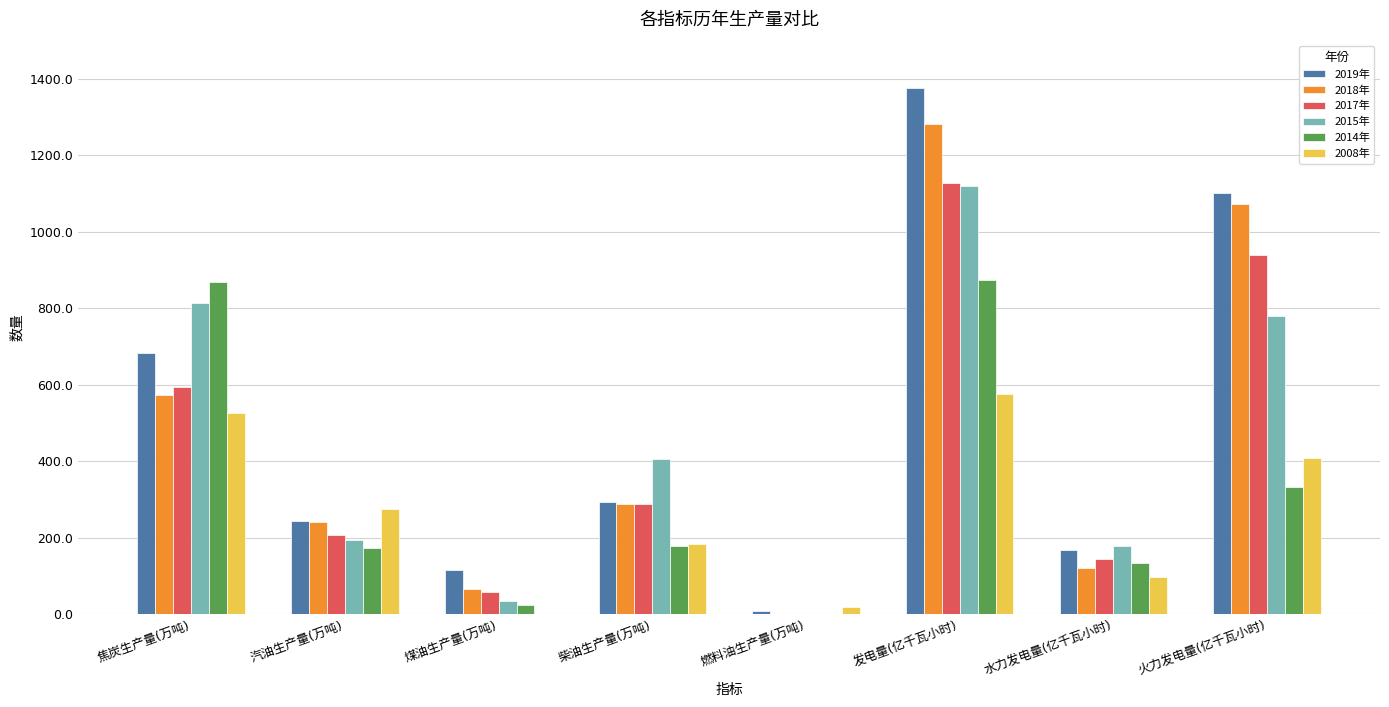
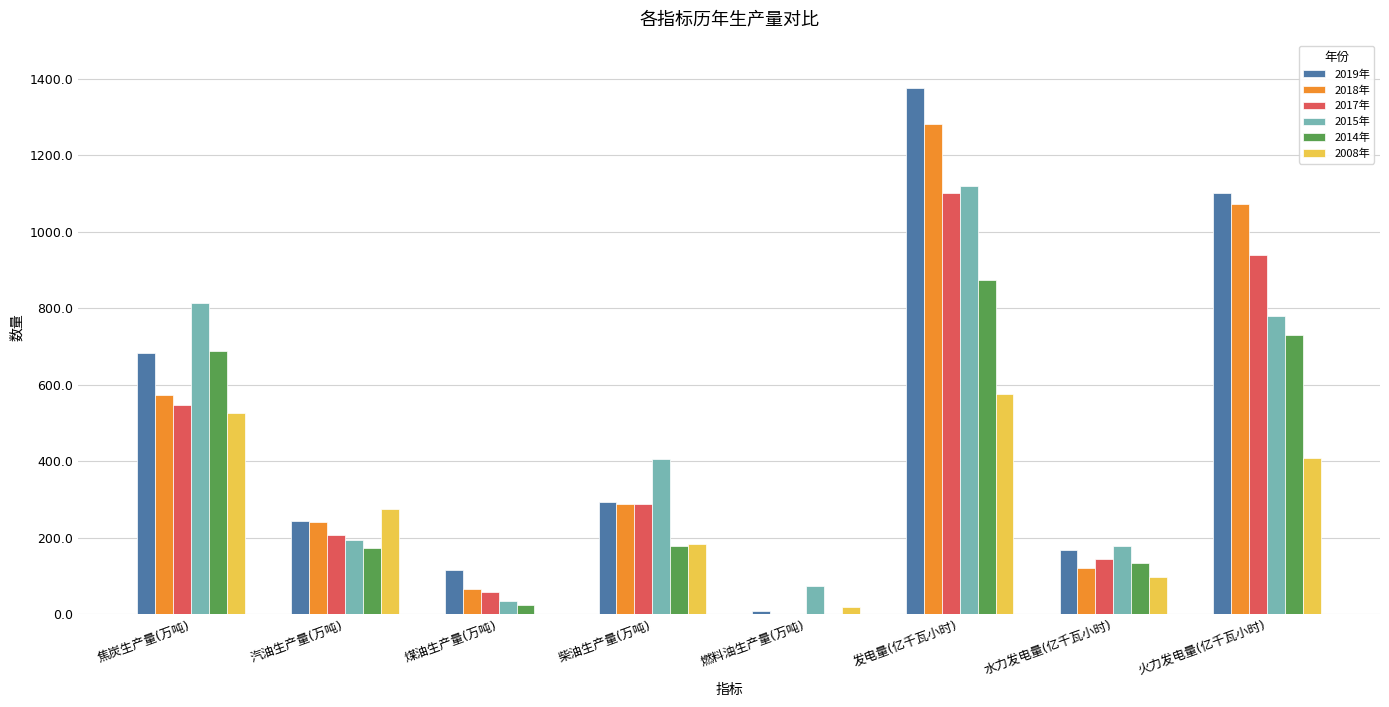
  {
    "2019年": {
      "焦炭生产量(万吨)": 680,
      "汽油生产量(万吨)": 240,
      "煤油生产量(万吨)": 120,
      "柴油生产量(万吨)": 290,
      "燃料油生产量(万吨)": 10,
      "发电量(亿千瓦小时)": 1380,
      "水力发电量(亿千瓦小时)": 170,
      "火力发电量(亿千瓦小时)": 1100
    },
    "2018年": {
      "焦炭生产量(万吨)": 570,
      "汽油生产量(万吨)": 240,
      "煤油生产量(万吨)": 70,
      "柴油生产量(万吨)": 290,
      "发电量(亿千瓦小时)": 1280,
      "水力发电量(亿千瓦小时)": 120,
      "火力发电量(亿千瓦小时)": 1070
    },
    "2017年": {
-     "焦炭生产量(万吨)": 590,
+     "焦炭生产量(万吨)": 550,
      "汽油生产量(万吨)": 210,
      "煤油生产量(万吨)": 60,
      "柴油生产量(万吨)": 290,
-     "发电量(亿千瓦小时)": 1130,
+     "发电量(亿千瓦小时)": 1100,
      "水力发电量(亿千瓦小时)": 140,
      "火力发电量(亿千瓦小时)": 940
    },
    "2015年": {
      "焦炭生产量(万吨)": 820,
      "汽油生产量(万吨)": 190,
      "煤油生产量(万吨)": 30,
      "柴油生产量(万吨)": 410,
-     "燃料油生产量(万吨)": 0,
+     "燃料油生产量(万吨)": 70,
      "发电量(亿千瓦小时)": 1120,
      "水力发电量(亿千瓦小时)": 180,
      "火力发电量(亿千瓦小时)": 780
    },
    "2014年": {
-     "焦炭生产量(万吨)": 870,
+     "焦炭生产量(万吨)": 690,
      "汽油生产量(万吨)": 170,
      "煤油生产量(万吨)": 20,
      "柴油生产量(万吨)": 180,
      "发电量(亿千瓦小时)": 870,
      "水力发电量(亿千瓦小时)": 130,
-     "火力发电量(亿千瓦小时)": 330
+     "火力发电量(亿千瓦小时)": 730
    },
    "2008年": {
      "焦炭生产量(万吨)": 530,
      "汽油生产量(万吨)": 270,
      "柴油生产量(万吨)": 180,
      "燃料油生产量(万吨)": 20,
      "发电量(亿千瓦小时)": 580,
      "水力发电量(亿千瓦小时)": 100,
      "火力发电量(亿千瓦小时)": 410
    }
  }
